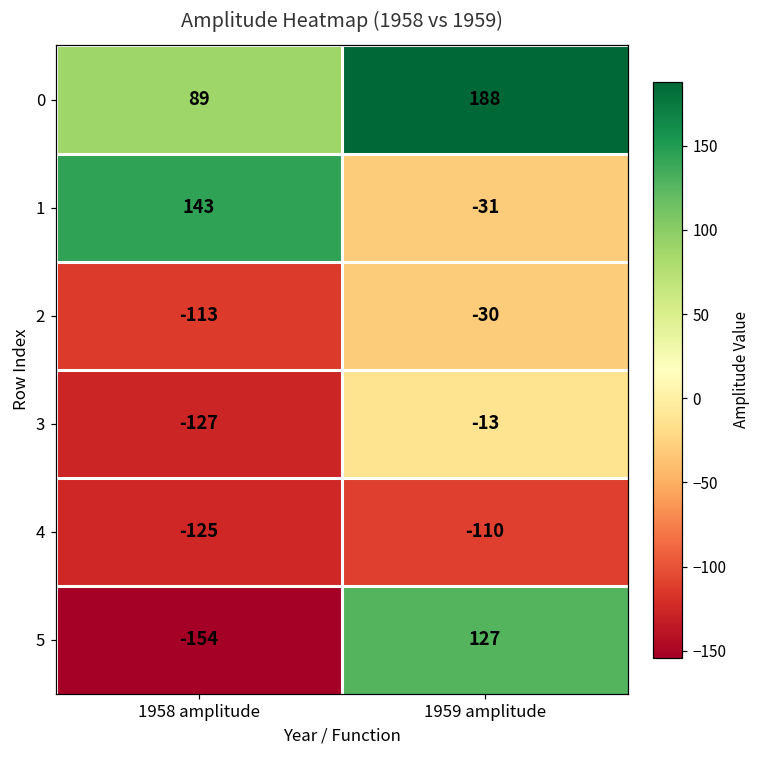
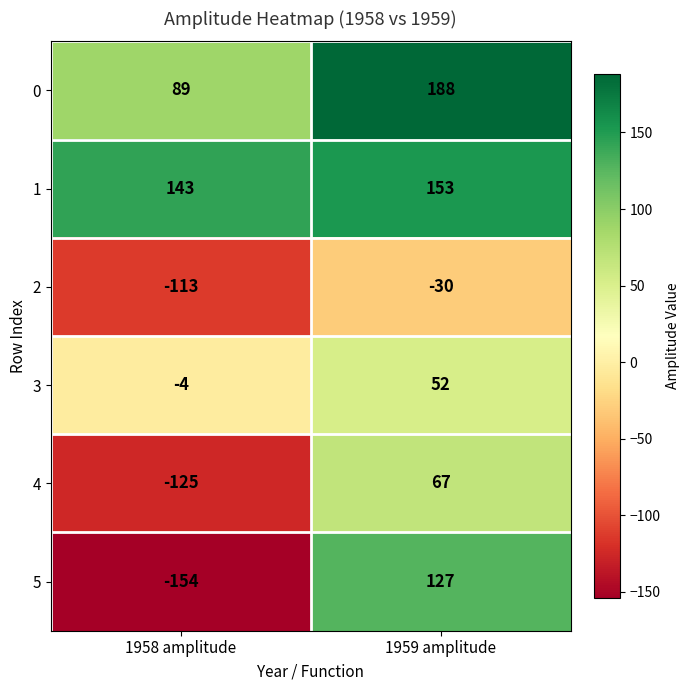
  {
    "0": {
      "1958 amplitude": 89,
      "1959 amplitude": 188
    },
    "1": {
      "1958 amplitude": 143,
-     "1959 amplitude": -31
+     "1959 amplitude": 153
    },
    "2": {
      "1958 amplitude": -113,
      "1959 amplitude": -30
    },
    "3": {
-     "1958 amplitude": -127,
-     "1959 amplitude": -13
+     "1958 amplitude": -4,
+     "1959 amplitude": 52
    },
    "4": {
      "1958 amplitude": -125,
-     "1959 amplitude": -110
+     "1959 amplitude": 67
    },
    "5": {
      "1958 amplitude": -154,
      "1959 amplitude": 127
    }
  }
